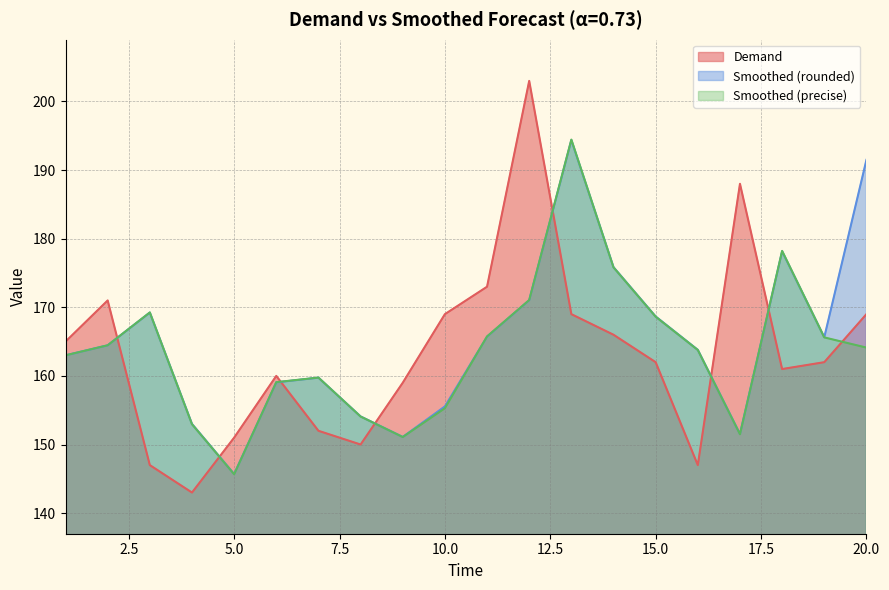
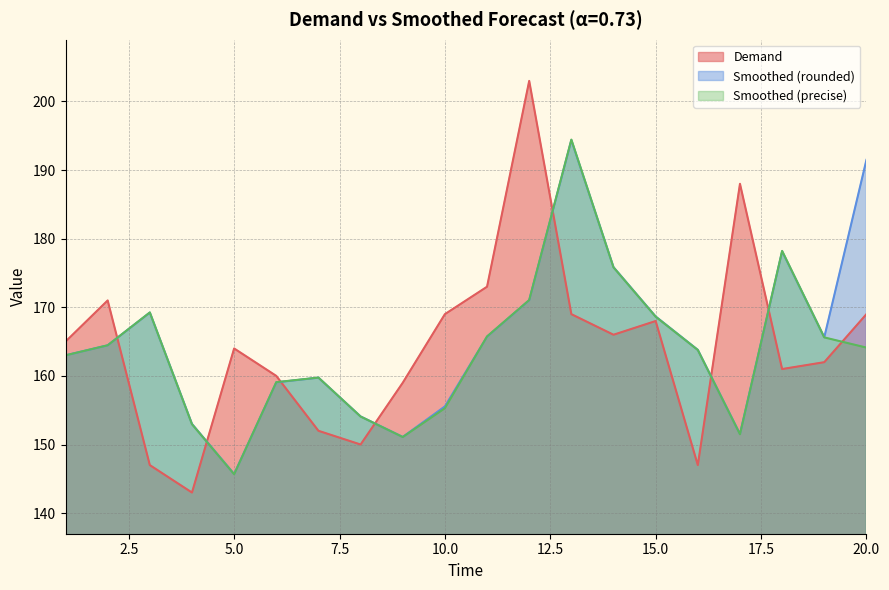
  {
    "Demand": {
-     "5.0": 151,
+     "5.0": 164,
      "10.0": 169,
-     "15.0": 162,
+     "15.0": 168,
      "20.0": 169
    },
    "Smoothed (rounded)": {
      "20.0": 191
    },
    "Smoothed (precise)": {
      "20.0": 164
    }
  }
